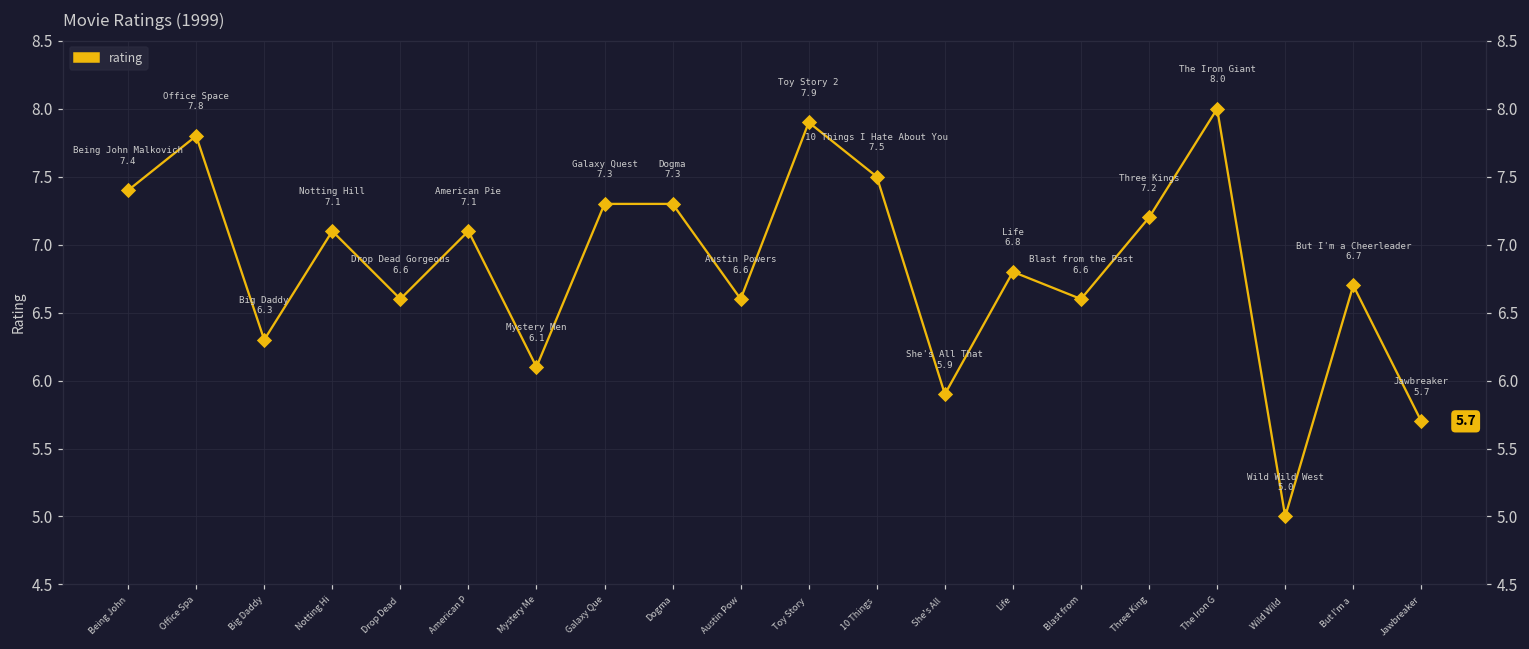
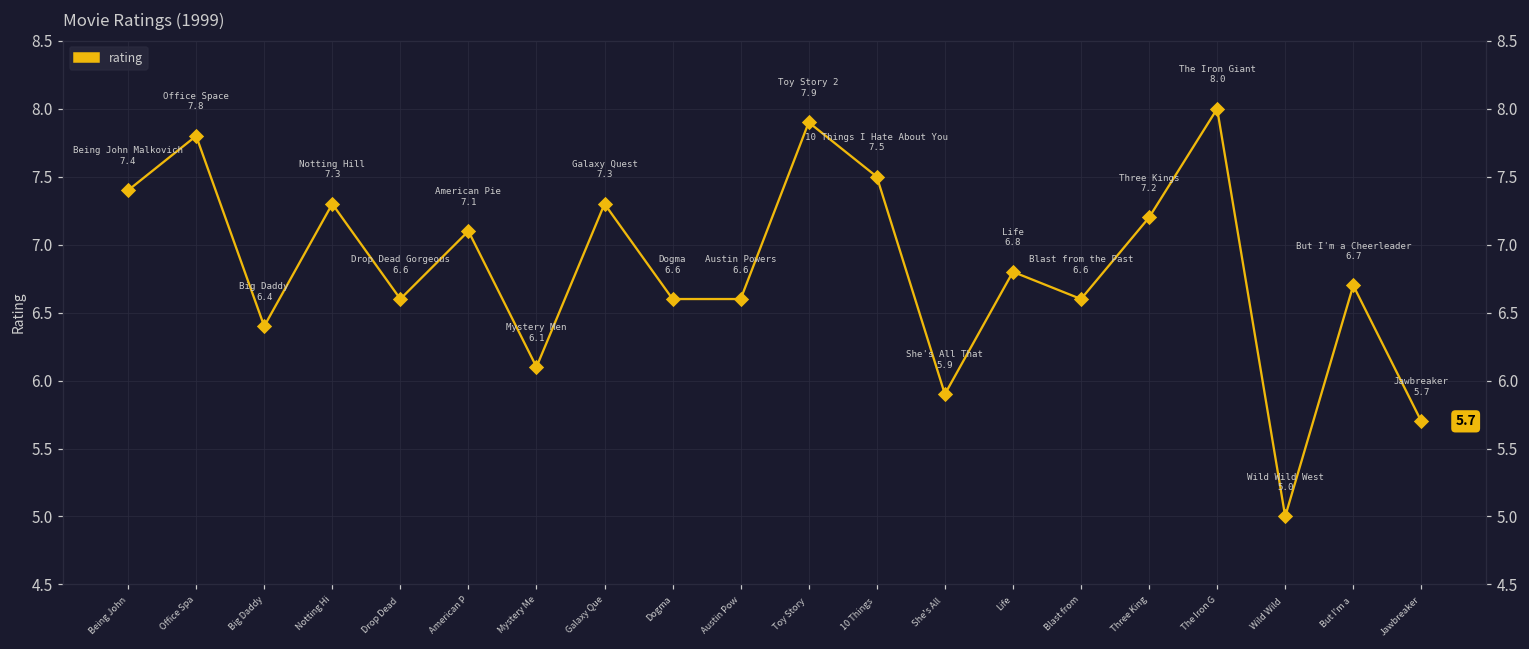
  {
    "Being John": 7.4,
    "Office Spa": 7.8,
-   "Big Daddy": 6.3,
-   "Notting Hi": 7.1,
+   "Big Daddy": 6.4,
+   "Notting Hi": 7.3,
    "Drop Dead": 6.6,
    "American P": 7.1,
    "Mystery Me": 6.1,
    "Galaxy Que": 7.3,
-   "Dogma": 7.3,
+   "Dogma": 6.6,
    "Austin Pow": 6.6,
    "Toy Story": 7.9,
    "10 Things": 7.5,
    "She's All": 5.9,
    "Life": 6.8,
    "Blast from": 6.6,
    "Three King": 7.2,
    "The Iron G": 8.0,
    "Wild Wild": 5.0,
    "But I'm a": 6.7,
    "Jawbreaker": 5.7
  }
